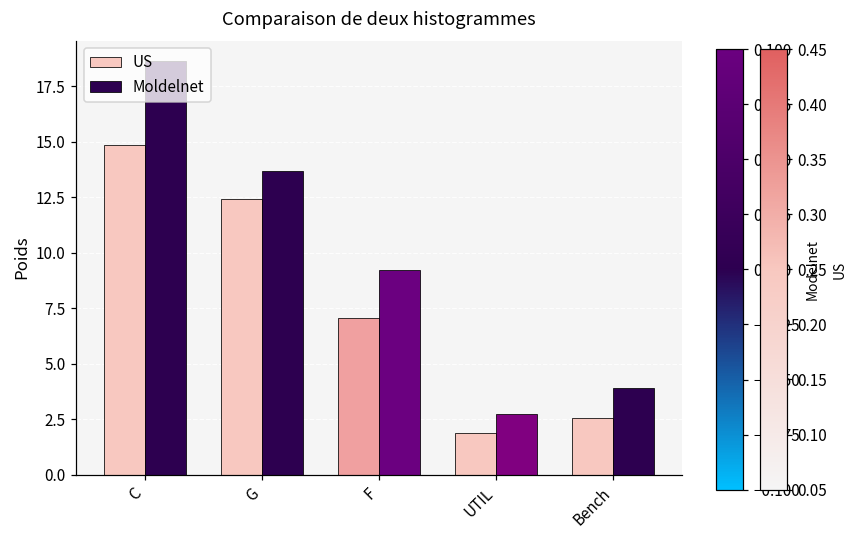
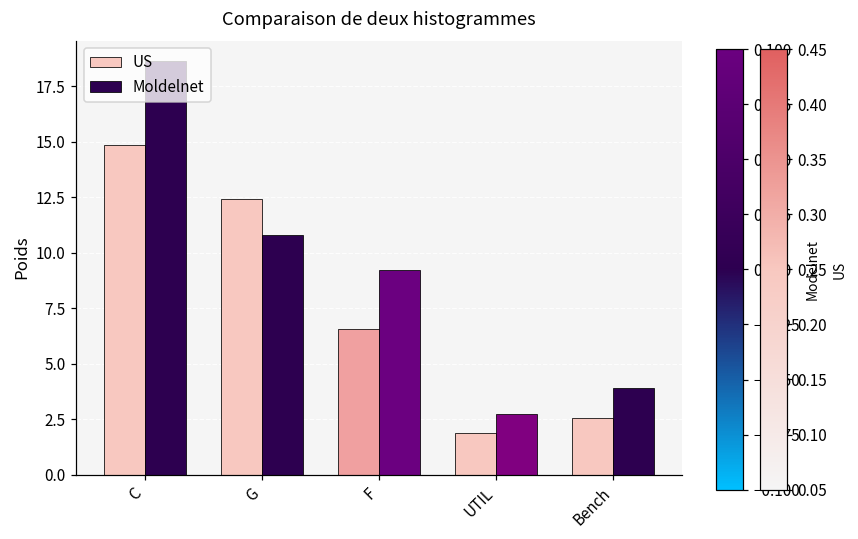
  {
    "US": {
      "C": 14.9,
      "G": 12.4,
-     "F": 7.0,
+     "F": 6.6,
      "UTIL": 1.9,
      "Bench": 2.5
    },
    "Moldelnet": {
-     "G": 13.7,
+     "G": 10.8,
      "F": 9.2,
      "UTIL": 2.7,
      "Bench": 3.9
    }
  }
